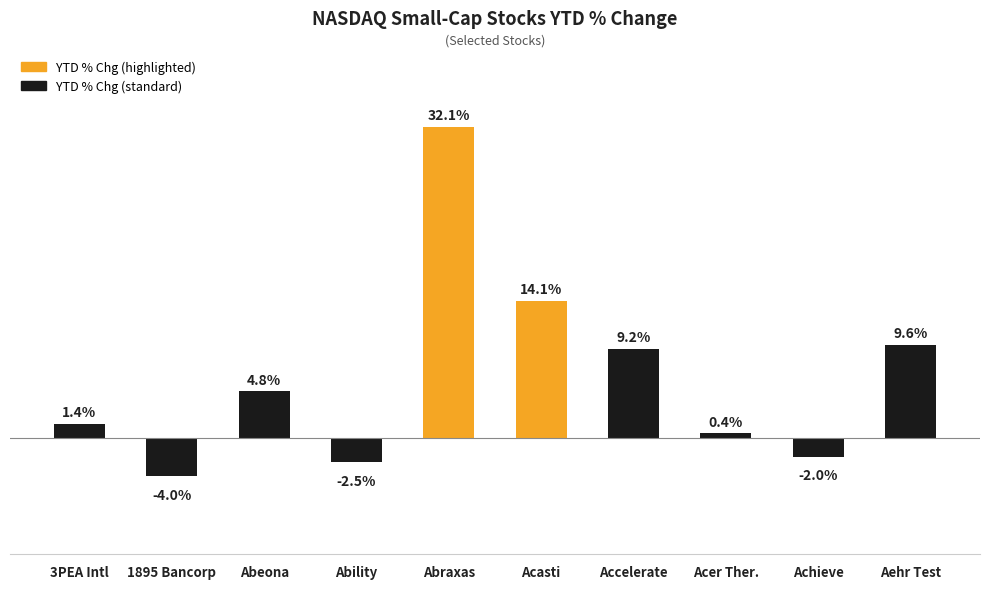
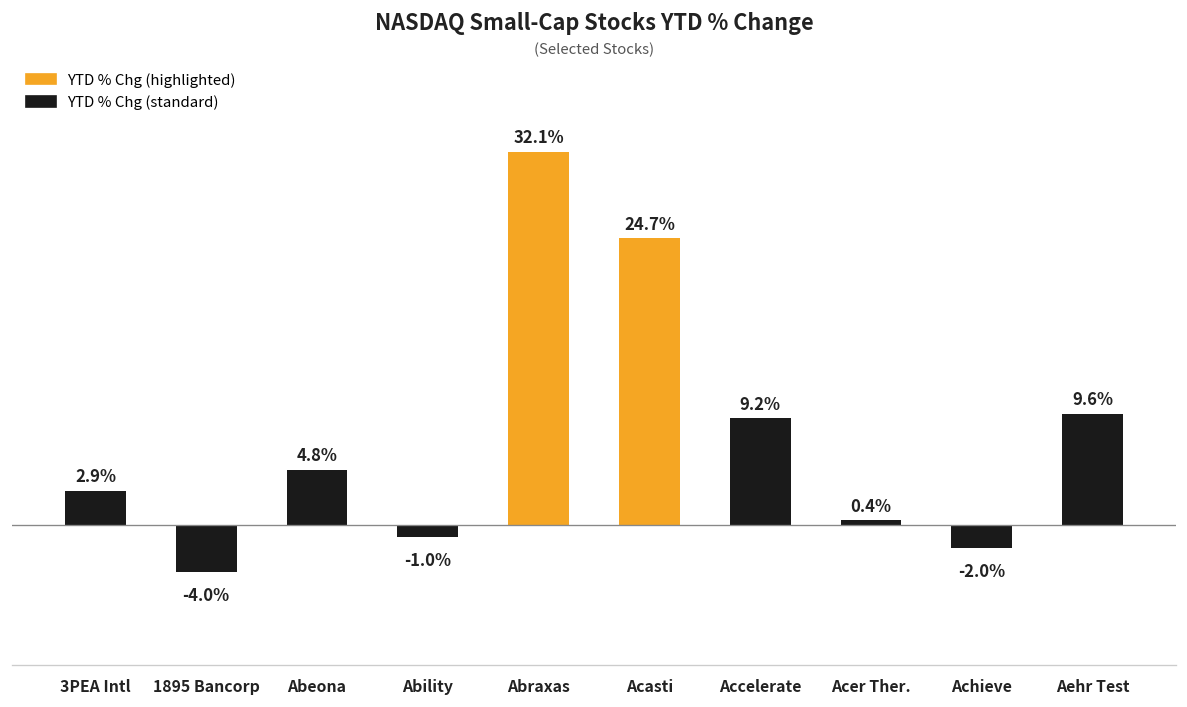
  {
-   "3PEA Intl": "1.4%",
+   "3PEA Intl": "2.9%",
    "1895 Bancorp": "-4.0%",
    "Abeona": "4.8%",
-   "Ability": "-2.5%",
+   "Ability": "-1.0%",
    "Abraxas": "32.1%",
-   "Acasti": "14.1%",
+   "Acasti": "24.7%",
    "Accelerate": "9.2%",
    "Acer Ther.": "0.4%",
    "Achieve": "-2.0%",
    "Aehr Test": "9.6%"
  }
